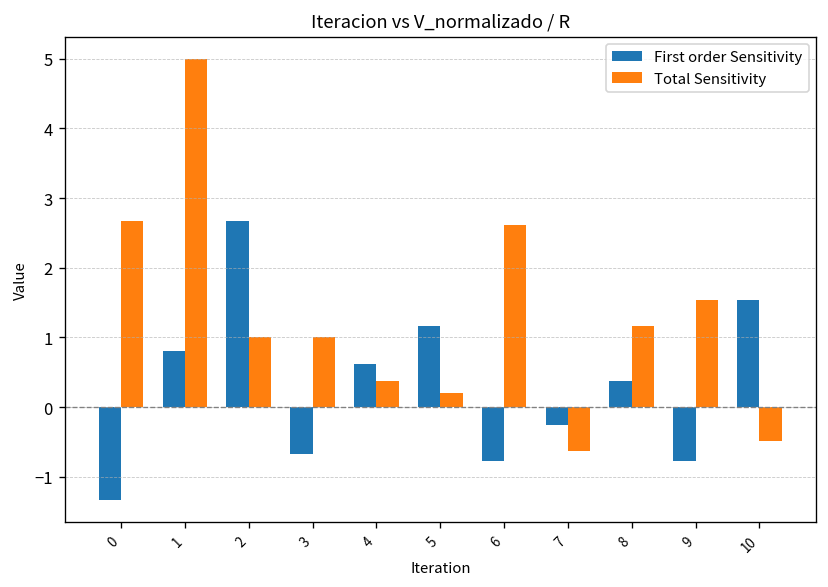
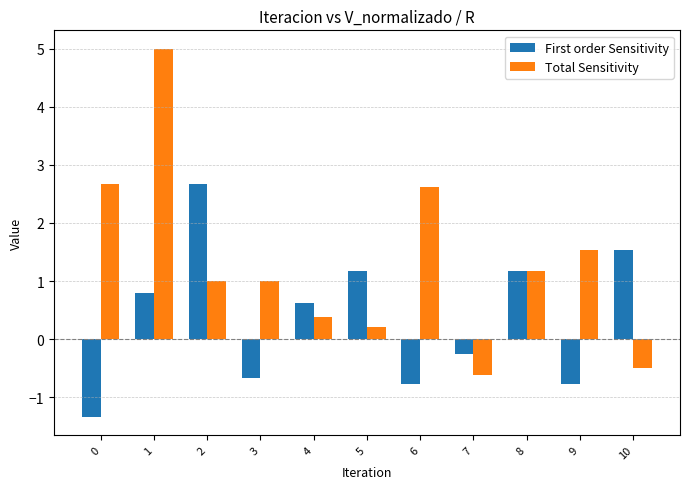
  {
    "First order Sensitivity": {
      "0": -1.3,
      "1": 0.8,
      "2": 2.7,
      "3": -0.7,
      "4": 0.6,
      "5": 1.2,
      "6": -0.8,
      "7": -0.2,
-     "8": 0.4,
+     "8": 1.2,
      "9": -0.8,
      "10": 1.5
    },
    "Total Sensitivity": {
      "0": 2.7,
      "1": 5.0,
      "2": 1.0,
      "3": 1.0,
      "4": 0.4,
      "5": 0.2,
      "6": 2.6,
      "7": -0.6,
      "8": 1.2,
      "9": 1.5,
      "10": -0.5
    }
  }
